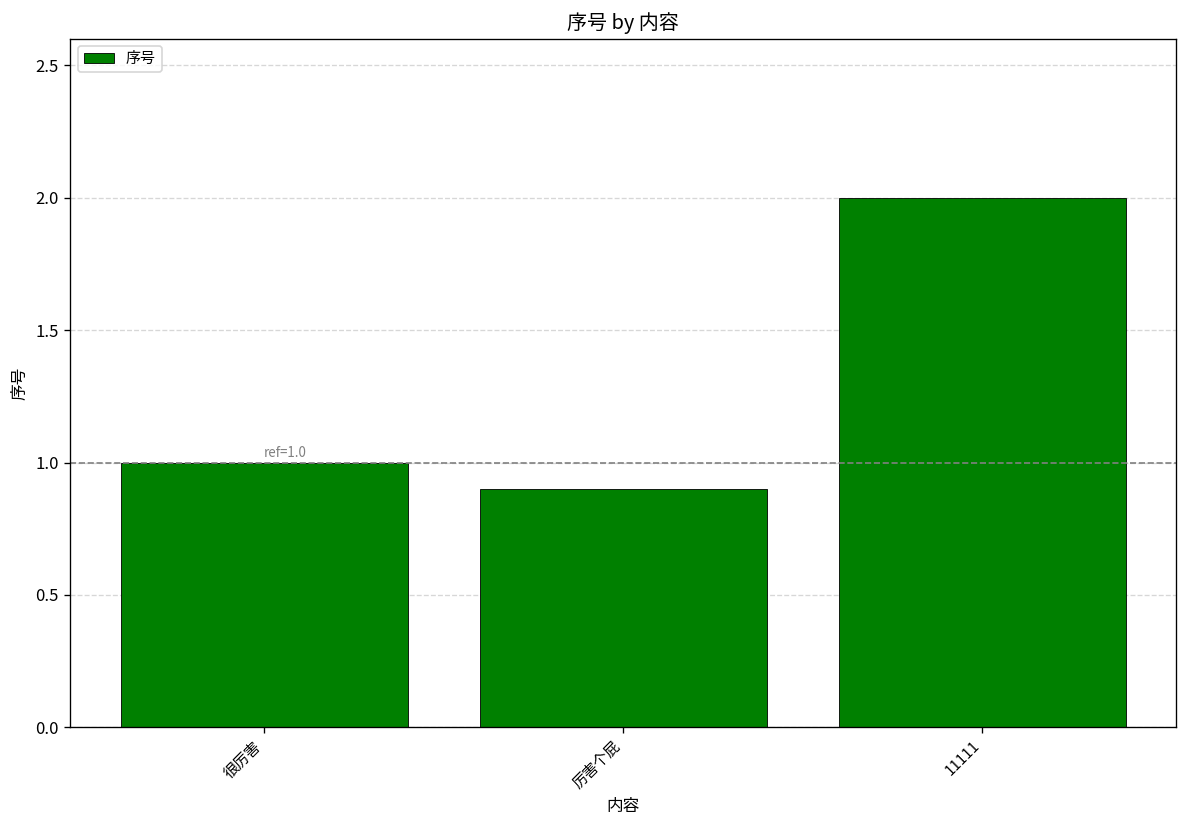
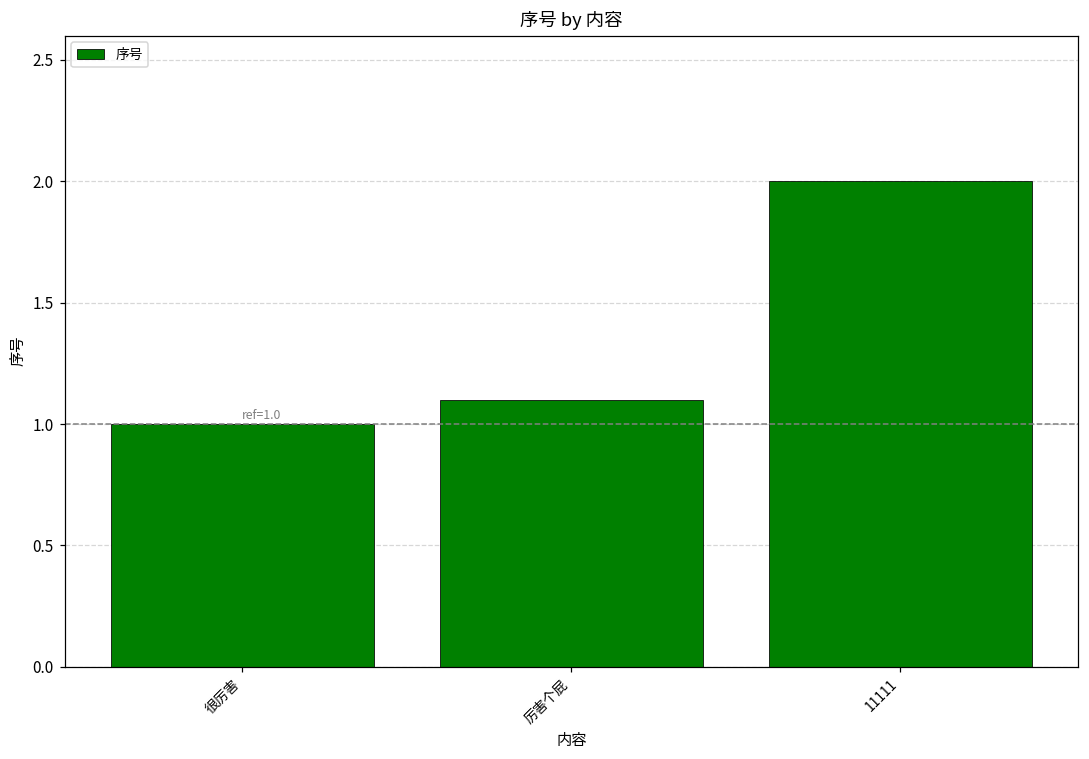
  {
-   "厉害个屁": 0.9,
+   "厉害个屁": 1.1,
    "11111": 2.0
  }
